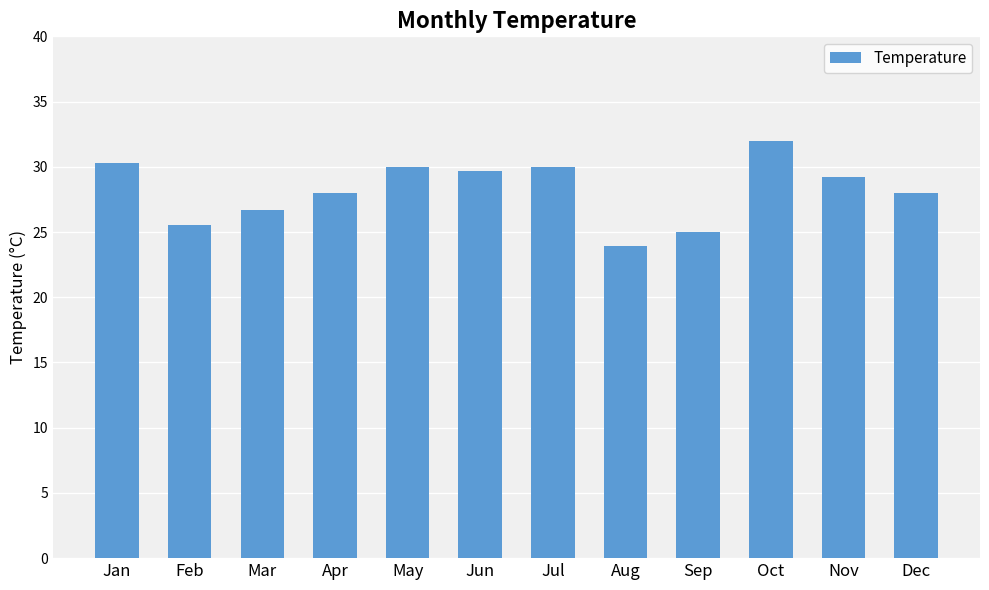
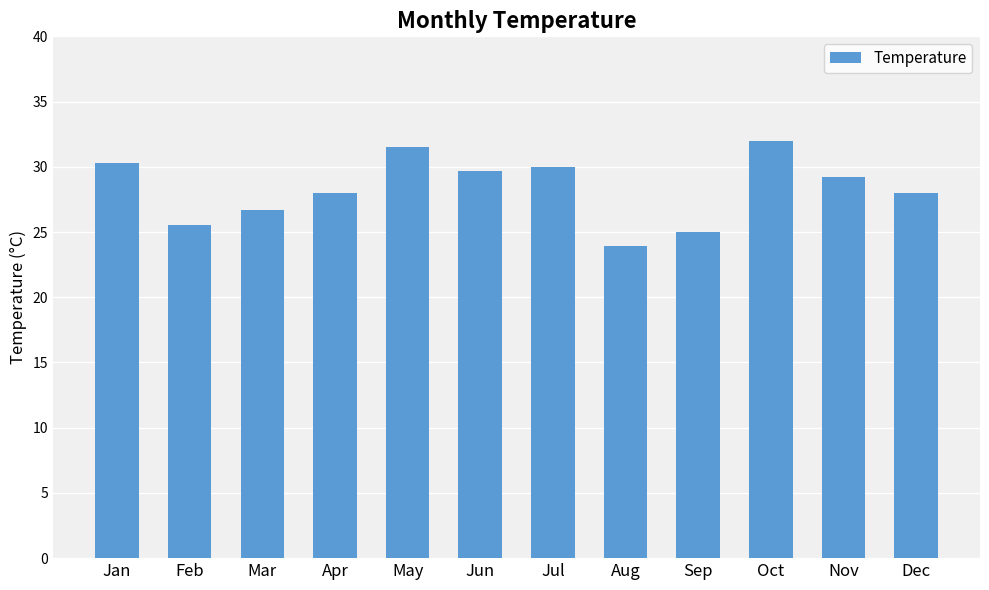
  {
    "Jan": 30.3,
    "Feb": 25.5,
    "Mar": 26.7,
    "Apr": 28.0,
-   "May": 30.0,
+   "May": 31.5,
    "Jun": 29.7,
    "Jul": 30.0,
    "Aug": 23.9,
    "Sep": 25.0,
    "Oct": 32.0,
    "Nov": 29.2,
    "Dec": 28.0
  }
